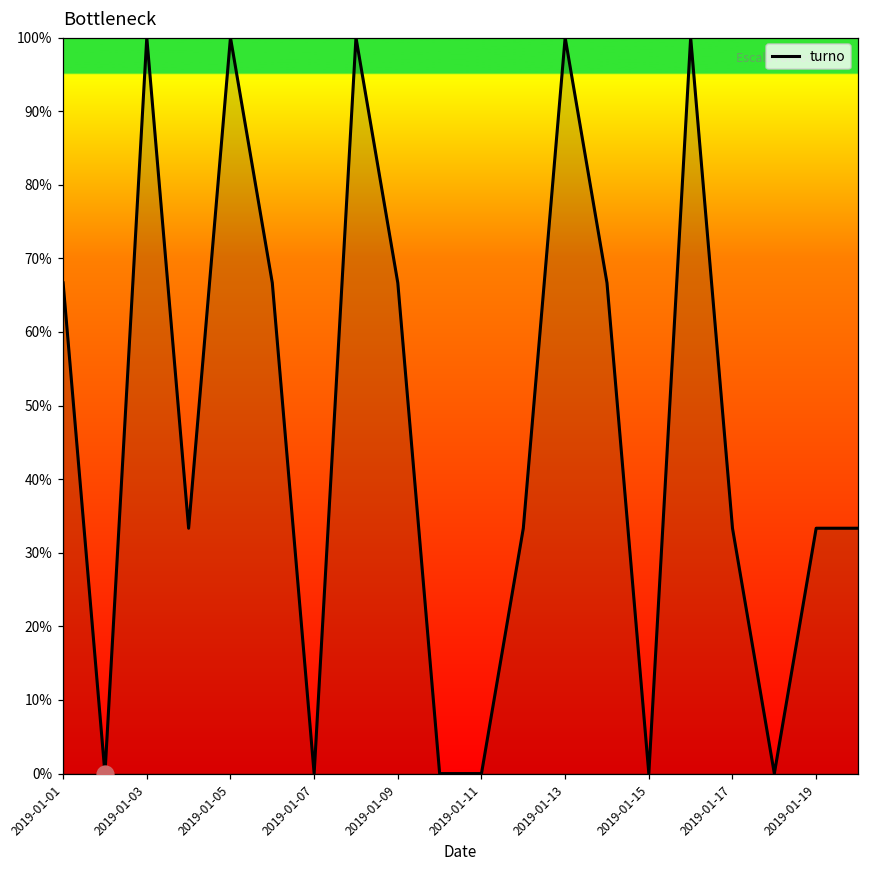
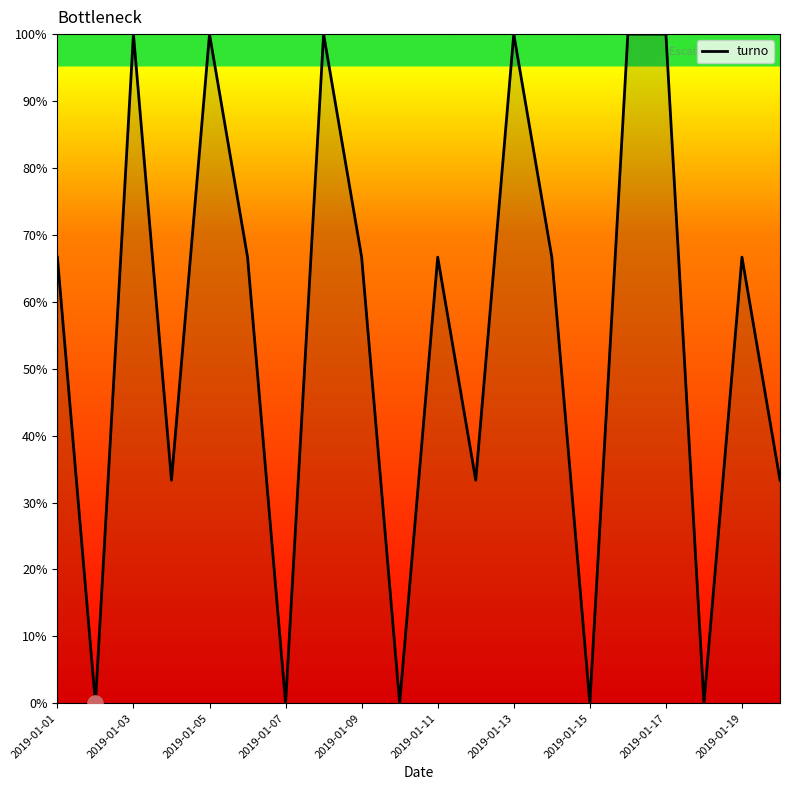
  {
    "turno": {
      "2019-01-01": "67%",
      "2019-01-03": "100%",
      "2019-01-05": "100%",
      "2019-01-07": "0%",
      "2019-01-09": "67%",
-     "2019-01-11": "0%",
+     "2019-01-11": "67%",
      "2019-01-13": "100%",
      "2019-01-15": "0%",
-     "2019-01-17": "33%",
-     "2019-01-19": "33%"
+     "2019-01-17": "100%",
+     "2019-01-19": "67%"
    }
  }
